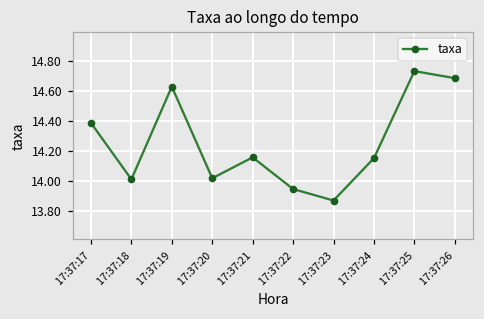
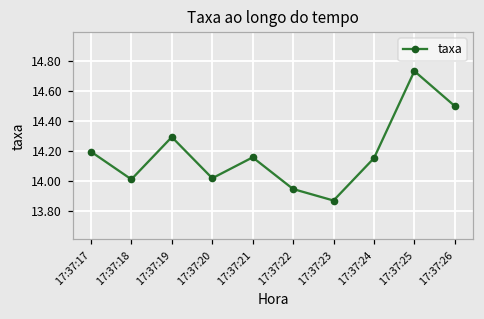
  {
-   "17:37:17": 14.39,
+   "17:37:17": 14.19,
    "17:37:18": 14.01,
-   "17:37:19": 14.63,
+   "17:37:19": 14.29,
    "17:37:20": 14.02,
    "17:37:21": 14.16,
    "17:37:22": 13.94,
    "17:37:23": 13.87,
    "17:37:24": 14.15,
    "17:37:25": 14.73,
-   "17:37:26": 14.68
+   "17:37:26": 14.50
  }
